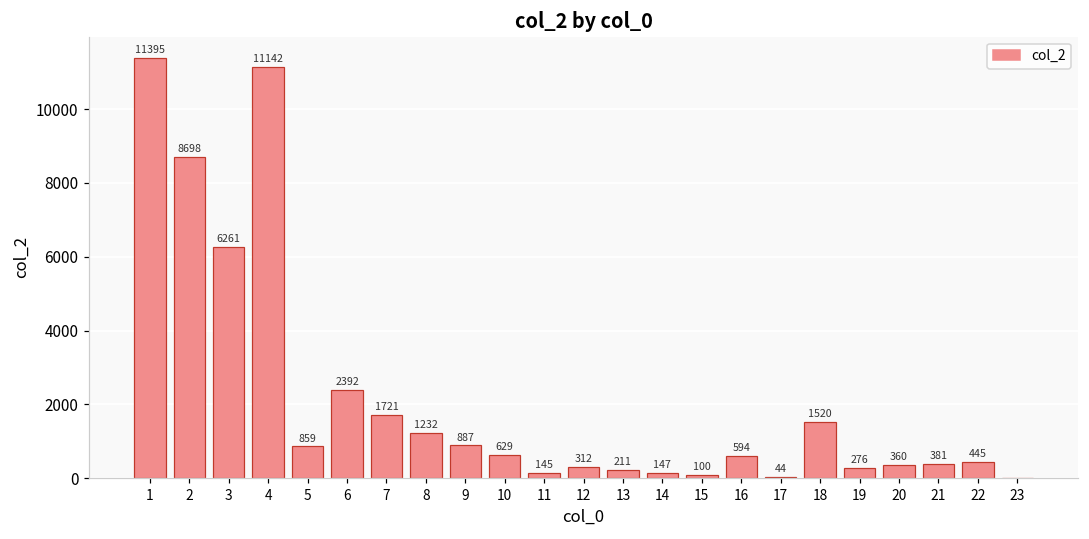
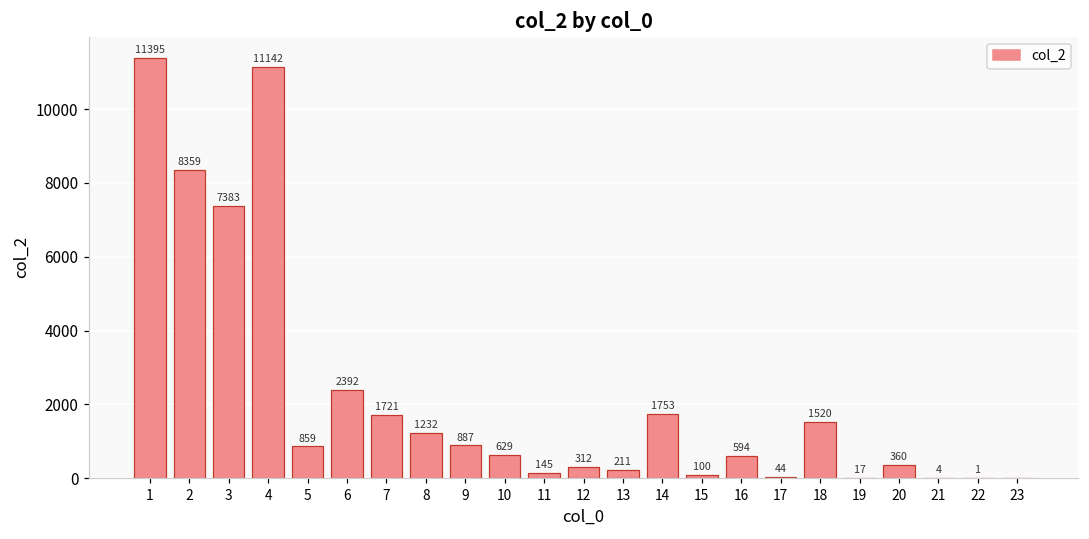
  {
    "1": 11395,
-   "2": 8698,
-   "3": 6261,
+   "2": 8359,
+   "3": 7383,
    "4": 11142,
    "5": 859,
    "6": 2392,
    "7": 1721,
    "8": 1232,
    "9": 887,
    "10": 629,
    "11": 145,
    "12": 312,
    "13": 211,
-   "14": 147,
+   "14": 1753,
    "15": 100,
    "16": 594,
    "17": 44,
    "18": 1520,
-   "19": 276,
+   "19": 17,
    "20": 360,
-   "21": 381,
-   "22": 445
+   "21": 4,
+   "22": 1
  }
